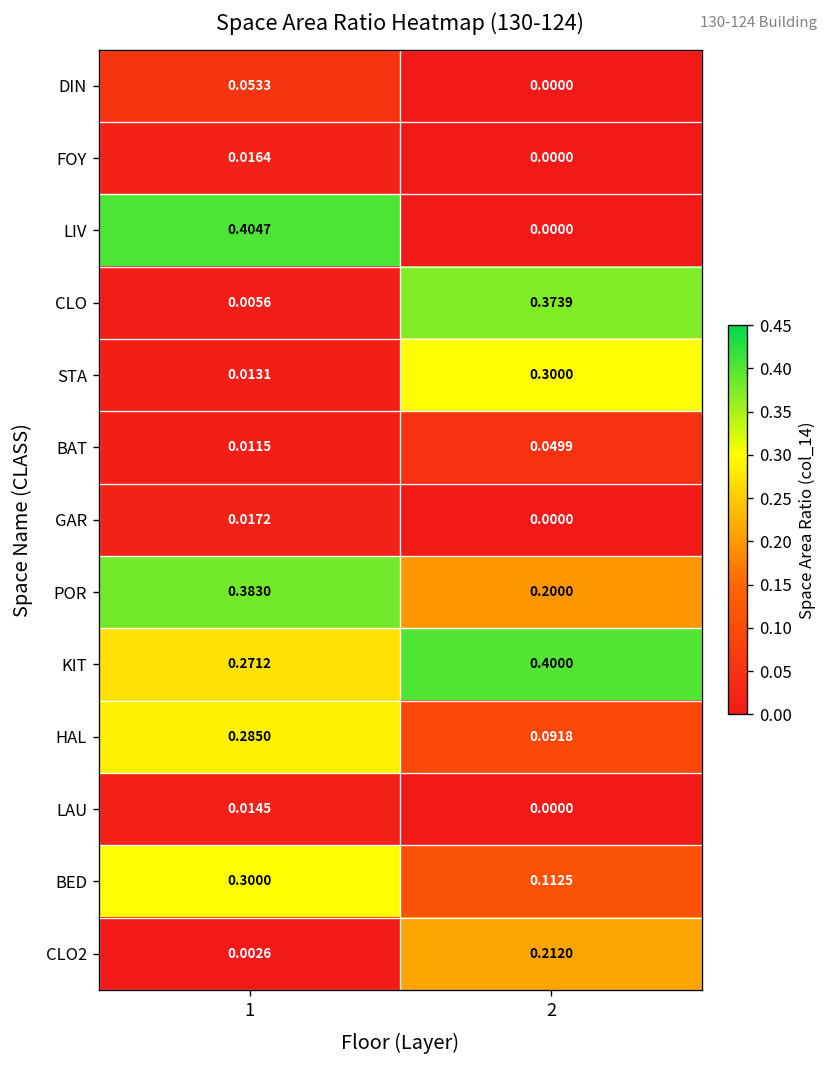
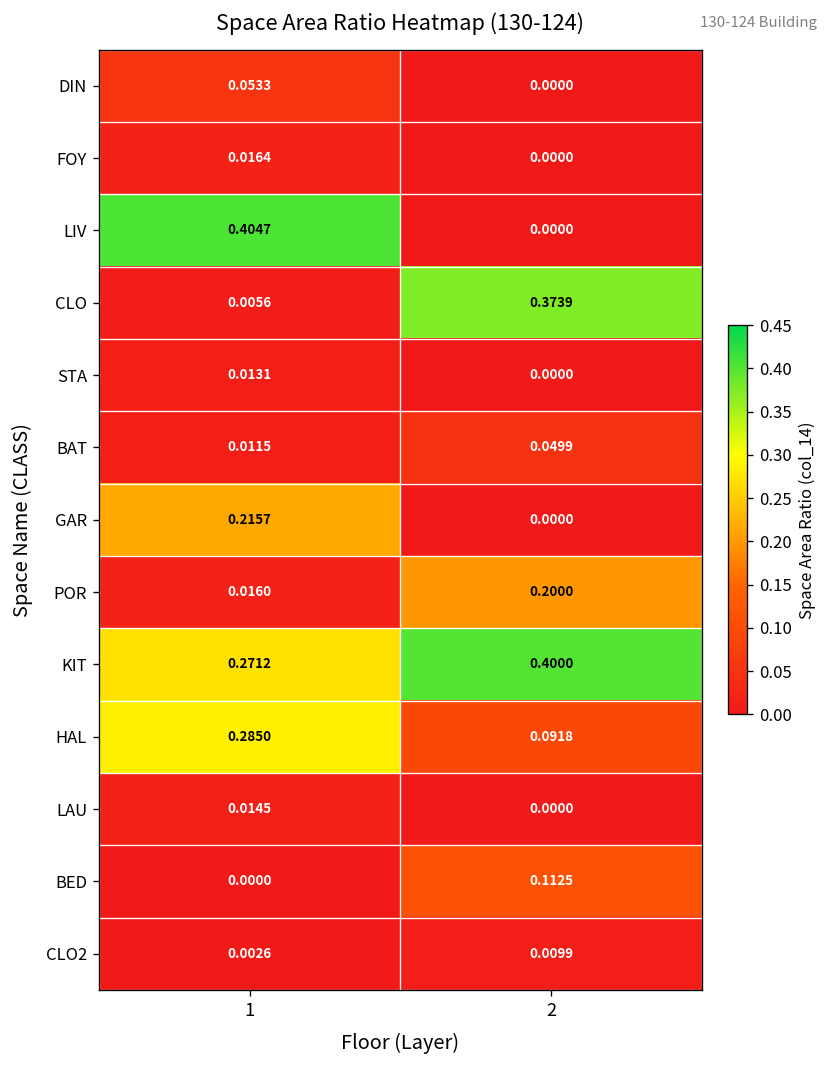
  {
    "DIN": {
      "1": 0.0533,
      "2": 0.0000
    },
    "FOY": {
      "1": 0.0164,
      "2": 0.0000
    },
    "LIV": {
      "1": 0.4047,
      "2": 0.0000
    },
    "CLO": {
      "1": 0.0056,
      "2": 0.3739
    },
    "STA": {
      "1": 0.0131,
-     "2": 0.3000
+     "2": 0.0000
    },
    "BAT": {
      "1": 0.0115,
      "2": 0.0499
    },
    "GAR": {
-     "1": 0.0172,
+     "1": 0.2157,
      "2": 0.0000
    },
    "POR": {
-     "1": 0.3830,
+     "1": 0.0160,
      "2": 0.2000
    },
    "KIT": {
      "1": 0.2712,
      "2": 0.4000
    },
    "HAL": {
      "1": 0.2850,
      "2": 0.0918
    },
    "LAU": {
      "1": 0.0145,
      "2": 0.0000
    },
    "BED": {
-     "1": 0.3000,
+     "1": 0.0000,
      "2": 0.1125
    },
    "CLO2": {
      "1": 0.0026,
-     "2": 0.2120
+     "2": 0.0099
    }
  }
